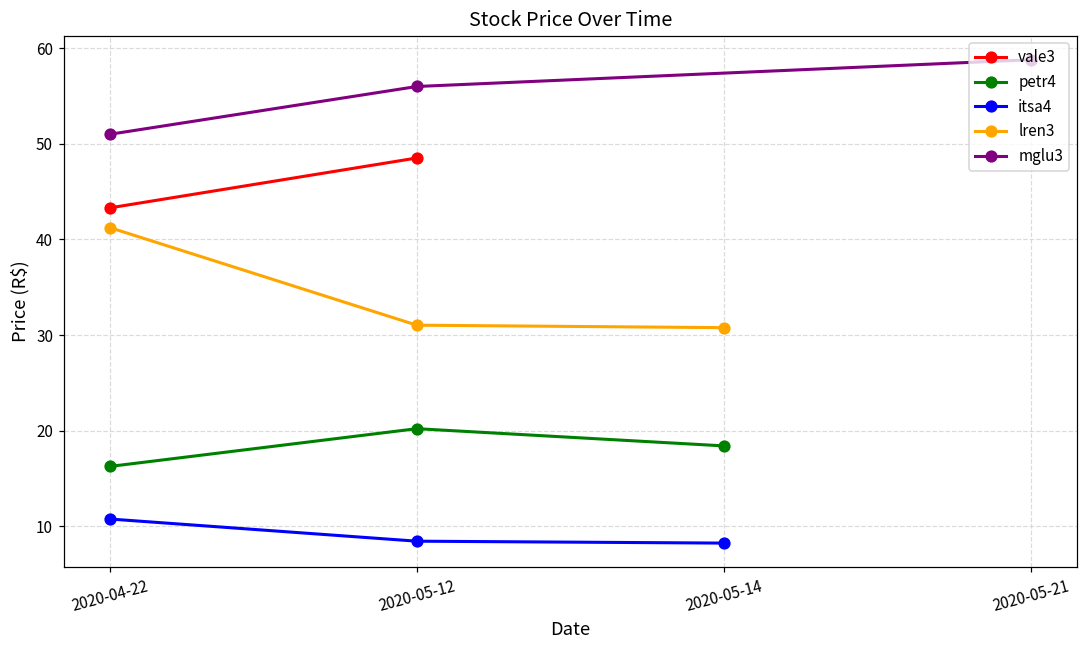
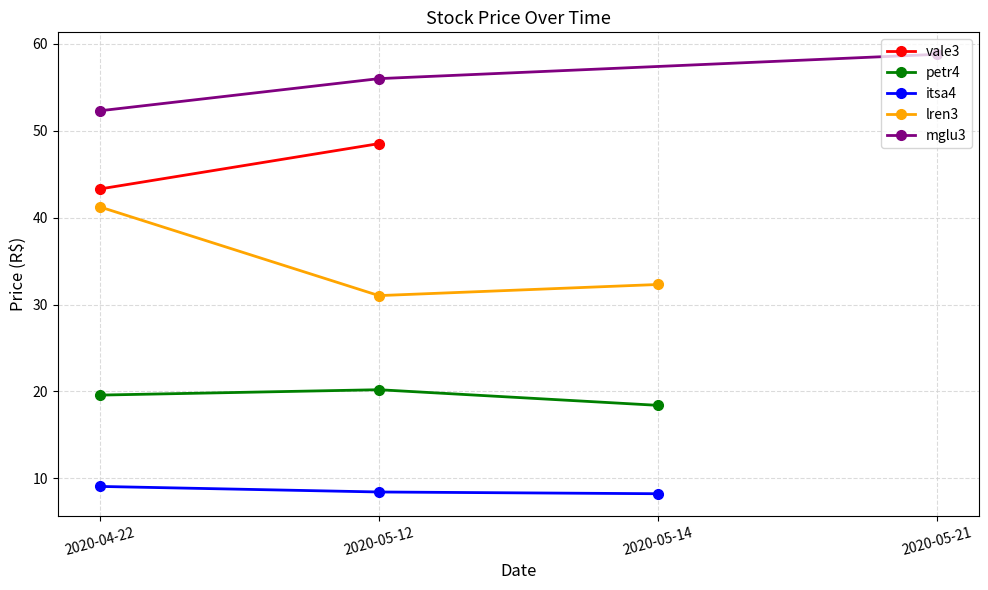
  {
    "vale3": {
      "2020-04-22": 43,
      "2020-05-12": 49
    },
    "petr4": {
-     "2020-04-22": 16,
+     "2020-04-22": 20,
      "2020-05-12": 20,
      "2020-05-14": 18
    },
    "itsa4": {
-     "2020-04-22": 11,
+     "2020-04-22": 9,
      "2020-05-12": 8,
      "2020-05-14": 8
    },
    "lren3": {
      "2020-04-22": 41,
      "2020-05-12": 31,
-     "2020-05-14": 31
+     "2020-05-14": 32
    },
    "mglu3": {
-     "2020-04-22": 51,
+     "2020-04-22": 52,
      "2020-05-12": 56
    }
  }
